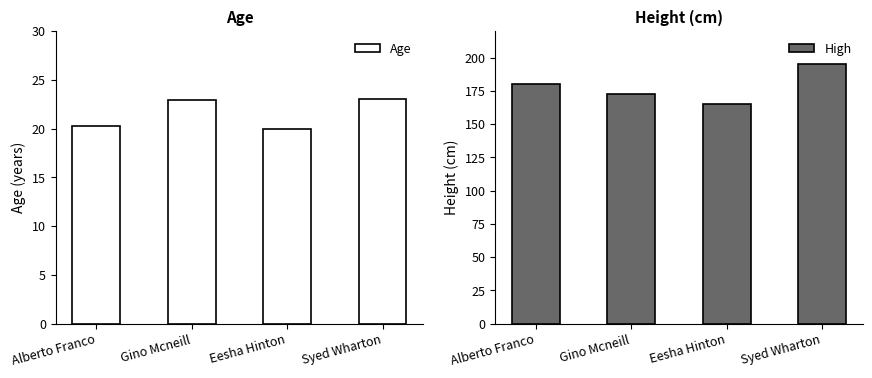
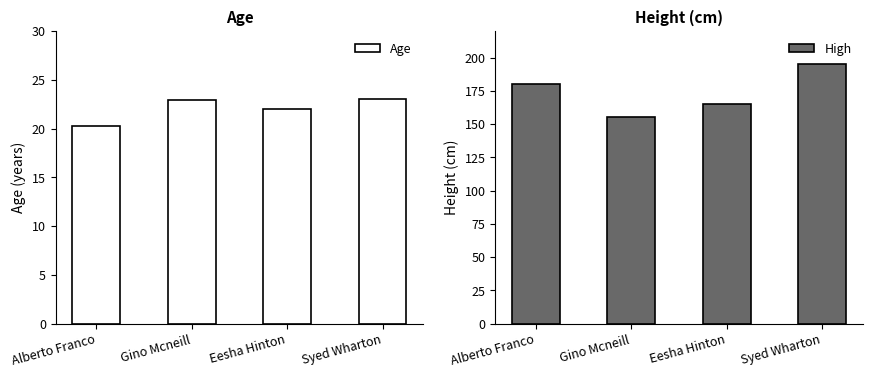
  {
    "Age": {
      "Alberto Franco": 20,
      "Gino Mcneill": 23,
-     "Eesha Hinton": 20,
+     "Eesha Hinton": 22,
      "Syed Wharton": 23
    },
    "Height (cm)": {
      "Alberto Franco": 180,
-     "Gino Mcneill": 173,
+     "Gino Mcneill": 155,
      "Eesha Hinton": 165,
      "Syed Wharton": 195
    }
  }
